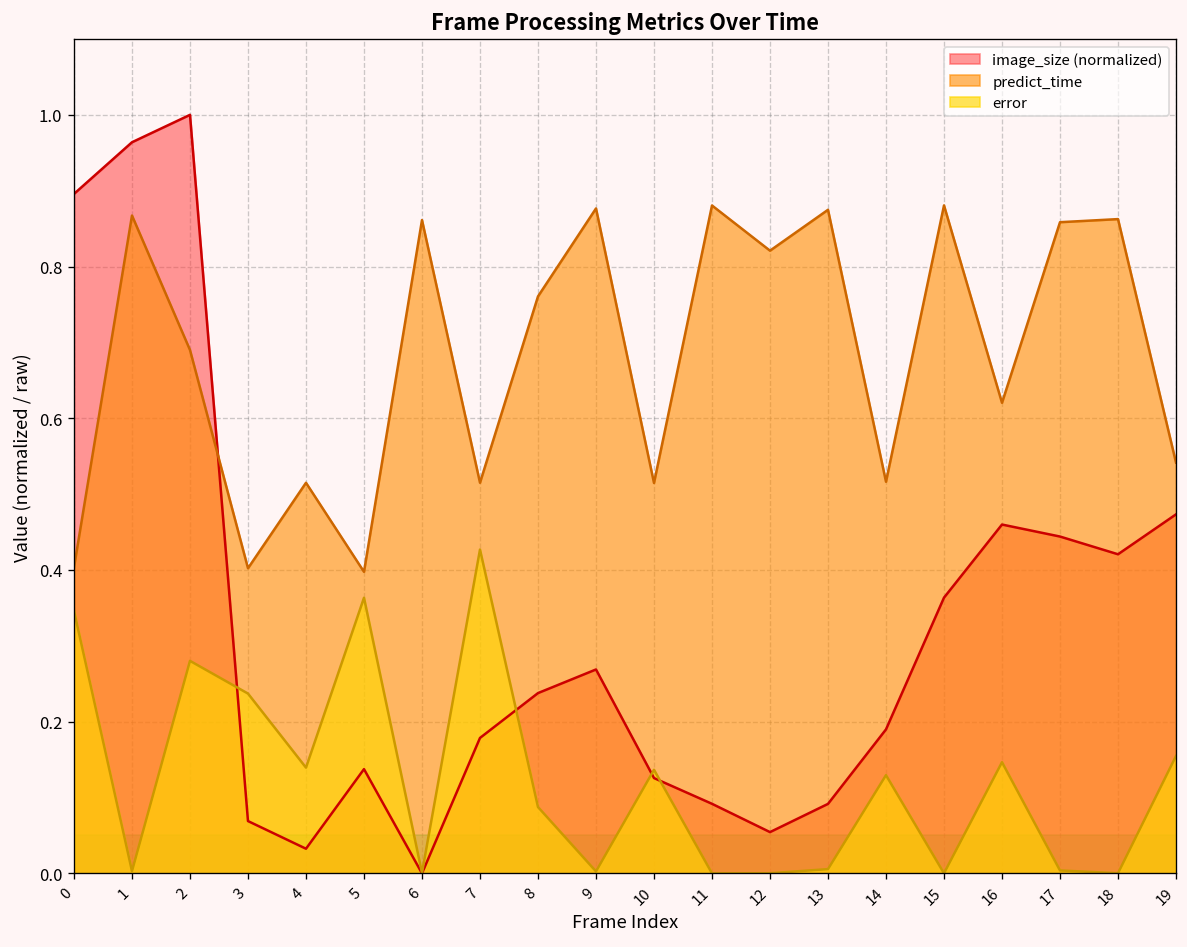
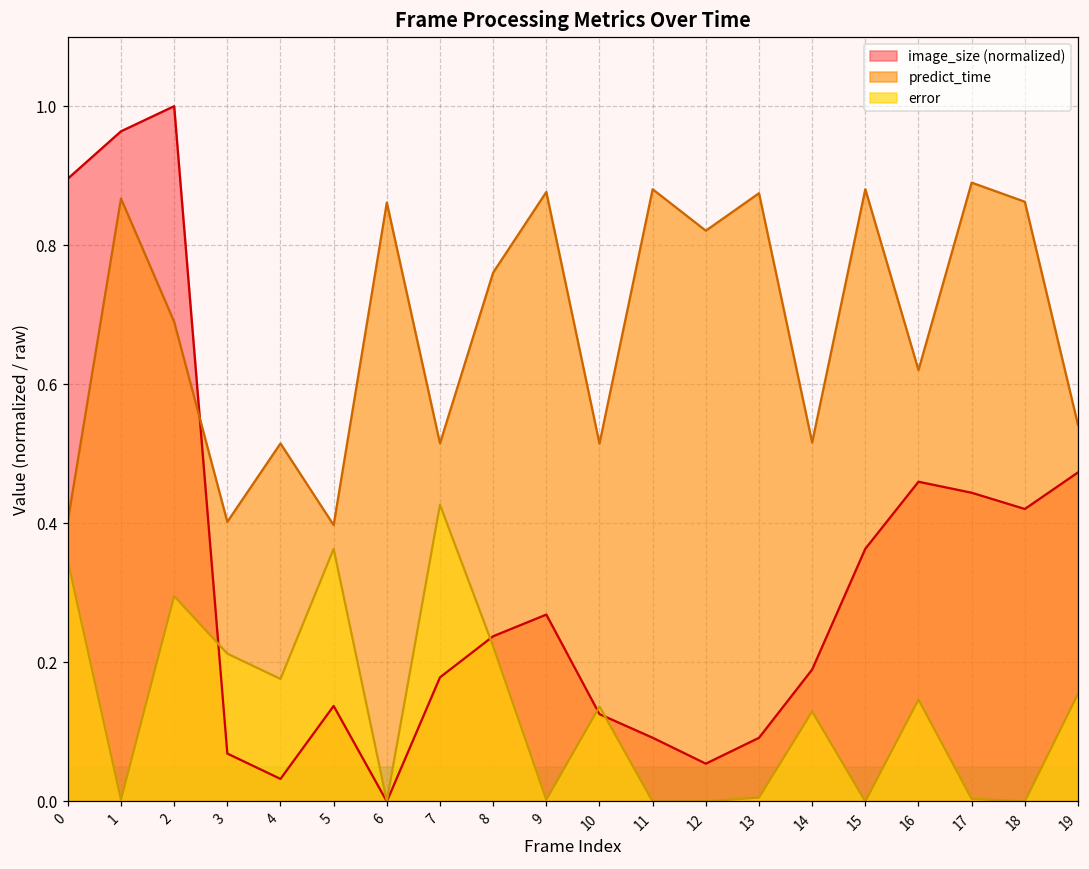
  {
    "image_size (normalized)": {
      "0": 0.90,
      "1": 0.96,
      "2": 1.00,
      "3": 0.07,
      "4": 0.03,
      "5": 0.14,
      "7": 0.18,
      "8": 0.24,
      "9": 0.27,
      "10": 0.13,
      "11": 0.09,
      "12": 0.05,
      "13": 0.09,
      "14": 0.19,
      "15": 0.36,
      "16": 0.46,
      "17": 0.44,
      "18": 0.42,
      "19": 0.47
    },
    "predict_time": {
      "0": 0.40,
      "1": 0.87,
      "2": 0.69,
      "3": 0.40,
      "4": 0.51,
      "5": 0.40,
      "6": 0.86,
      "7": 0.51,
      "8": 0.76,
      "9": 0.88,
      "10": 0.51,
      "11": 0.88,
      "12": 0.82,
      "13": 0.87,
      "14": 0.52,
      "15": 0.88,
      "16": 0.62,
-     "17": 0.86,
+     "17": 0.89,
      "18": 0.86,
      "19": 0.54
    },
    "error": {
      "0": 0.35,
      "1": 0.00,
-     "2": 0.28,
-     "3": 0.24,
-     "4": 0.14,
+     "2": 0.30,
+     "3": 0.21,
+     "4": 0.18,
      "5": 0.36,
      "7": 0.43,
-     "8": 0.09,
+     "8": 0.22,
      "9": 0.00,
      "10": 0.14,
      "11": 0.00,
      "12": 0.00,
      "13": 0.01,
      "14": 0.13,
      "15": 0.00,
      "16": 0.15,
      "17": 0.00,
      "18": 0.00,
      "19": 0.15
    }
  }
